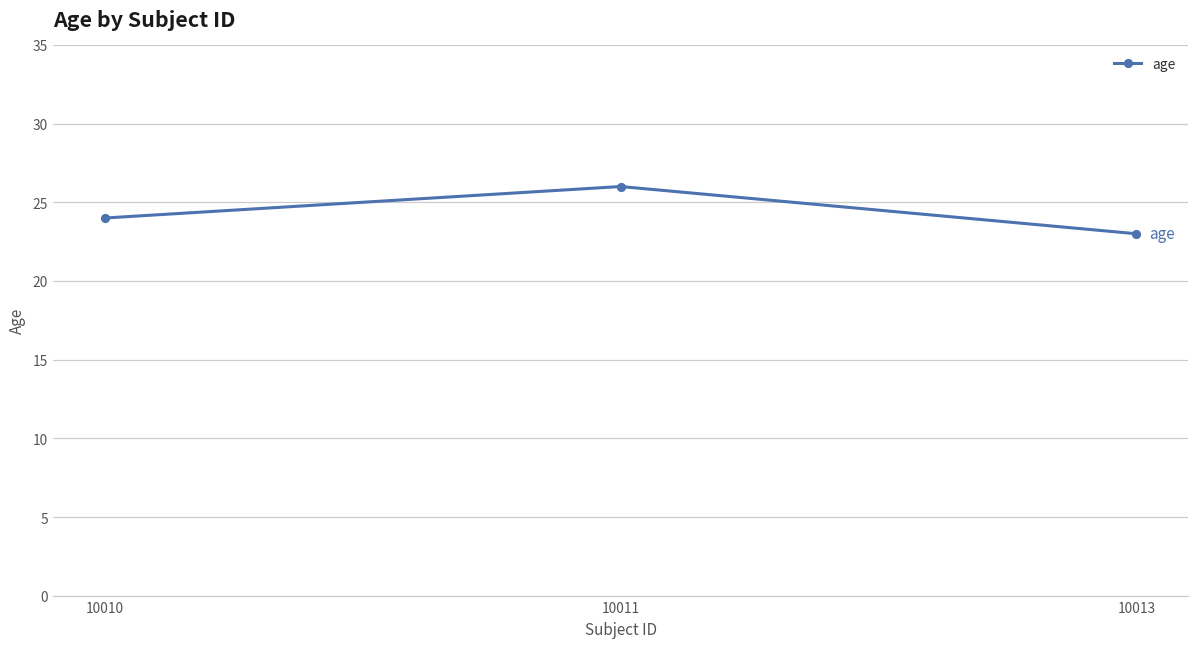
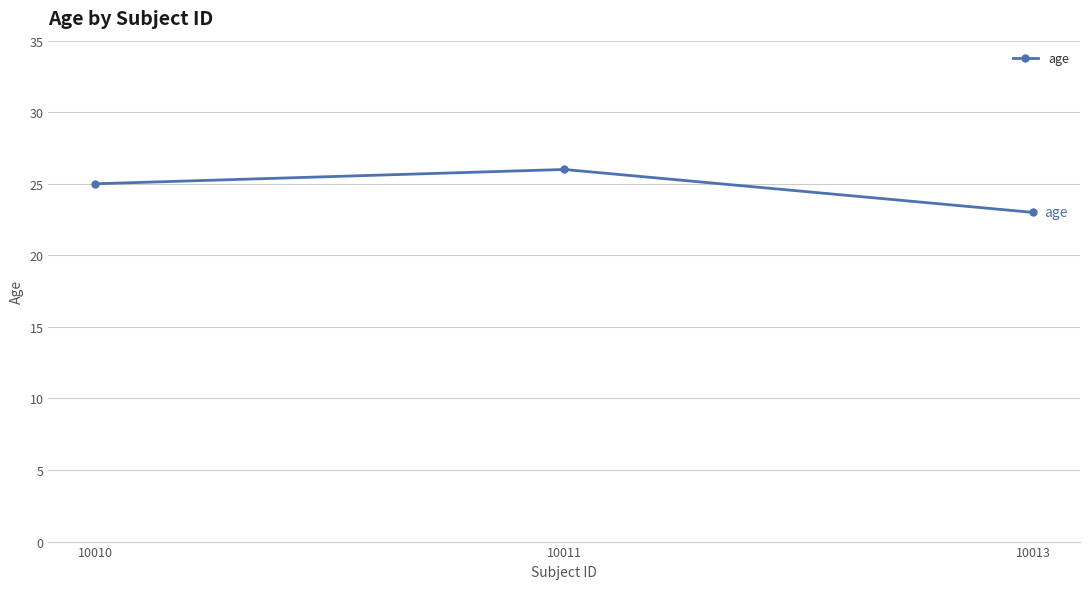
  {
-   "10010": 24,
+   "10010": 25,
    "10011": 26,
    "10013": 23
  }
